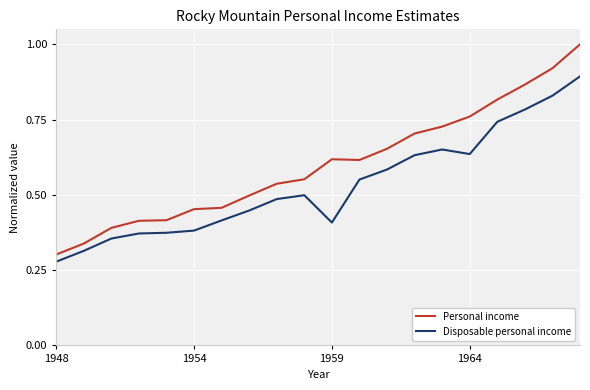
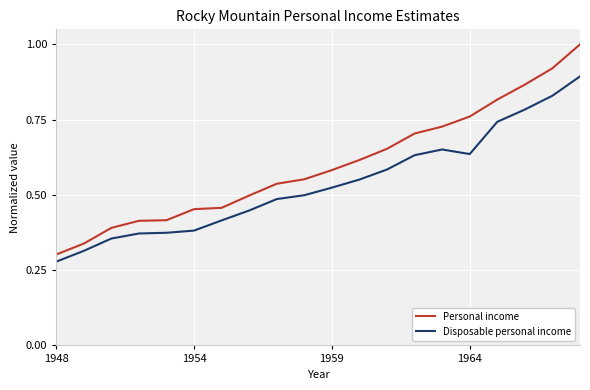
  {
    "Personal income": {
      "1948": 0.30,
      "1954": 0.45,
-     "1959": 0.62,
+     "1959": 0.58,
      "1964": 0.76
    },
    "Disposable personal income": {
      "1948": 0.28,
      "1954": 0.38,
-     "1959": 0.41,
+     "1959": 0.52,
      "1964": 0.64
    }
  }
